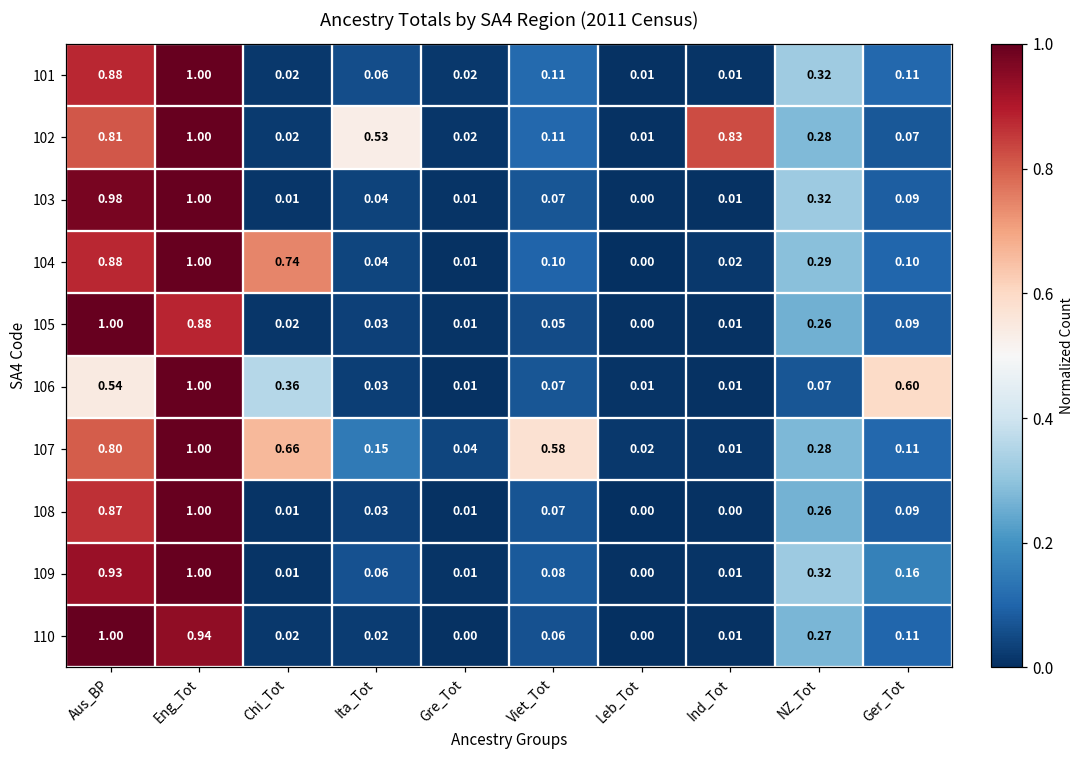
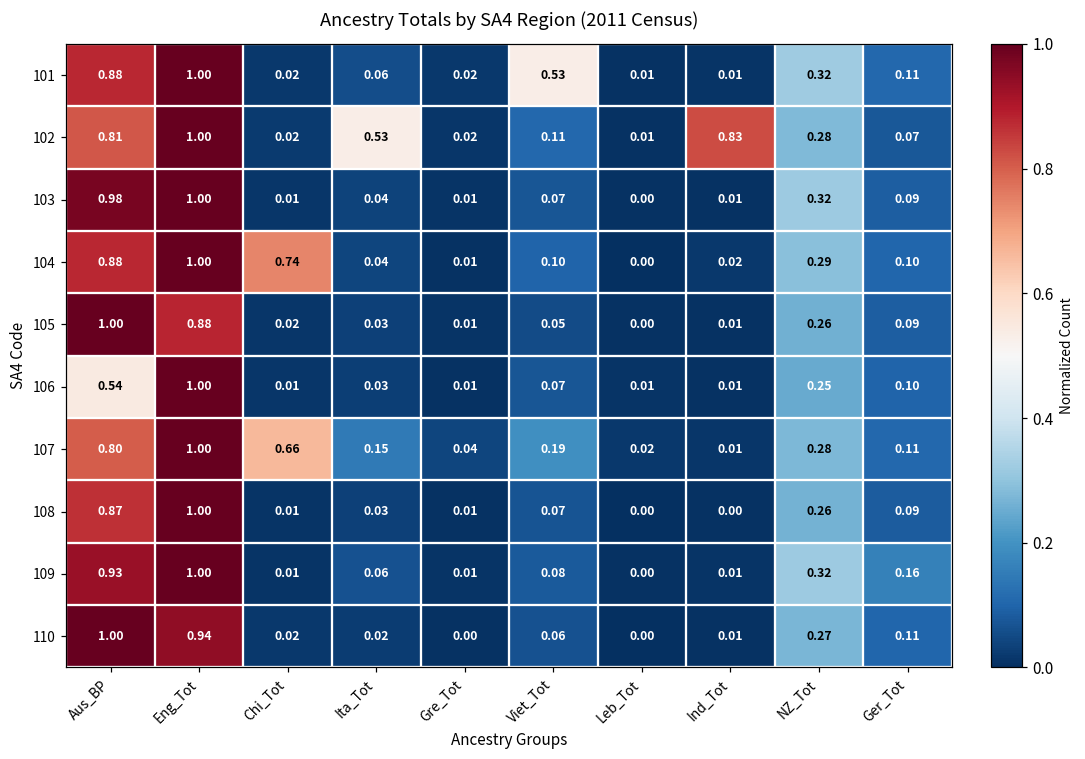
  {
    "101": {
      "Aus_BP": 0.88,
      "Eng_Tot": 1.00,
      "Chi_Tot": 0.02,
      "Ita_Tot": 0.06,
      "Gre_Tot": 0.02,
-     "Viet_Tot": 0.11,
+     "Viet_Tot": 0.53,
      "Leb_Tot": 0.01,
      "Ind_Tot": 0.01,
      "NZ_Tot": 0.32,
      "Ger_Tot": 0.11
    },
    "102": {
      "Aus_BP": 0.81,
      "Eng_Tot": 1.00,
      "Chi_Tot": 0.02,
      "Ita_Tot": 0.53,
      "Gre_Tot": 0.02,
      "Viet_Tot": 0.11,
      "Leb_Tot": 0.01,
      "Ind_Tot": 0.83,
      "NZ_Tot": 0.28,
      "Ger_Tot": 0.07
    },
    "103": {
      "Aus_BP": 0.98,
      "Eng_Tot": 1.00,
      "Chi_Tot": 0.01,
      "Ita_Tot": 0.04,
      "Gre_Tot": 0.01,
      "Viet_Tot": 0.07,
      "Leb_Tot": 0.00,
      "Ind_Tot": 0.01,
      "NZ_Tot": 0.32,
      "Ger_Tot": 0.09
    },
    "104": {
      "Aus_BP": 0.88,
      "Eng_Tot": 1.00,
      "Chi_Tot": 0.74,
      "Ita_Tot": 0.04,
      "Gre_Tot": 0.01,
      "Viet_Tot": 0.10,
      "Leb_Tot": 0.00,
      "Ind_Tot": 0.02,
      "NZ_Tot": 0.29,
      "Ger_Tot": 0.10
    },
    "105": {
      "Aus_BP": 1.00,
      "Eng_Tot": 0.88,
      "Chi_Tot": 0.02,
      "Ita_Tot": 0.03,
      "Gre_Tot": 0.01,
      "Viet_Tot": 0.05,
      "Leb_Tot": 0.00,
      "Ind_Tot": 0.01,
      "NZ_Tot": 0.26,
      "Ger_Tot": 0.09
    },
    "106": {
      "Aus_BP": 0.54,
      "Eng_Tot": 1.00,
-     "Chi_Tot": 0.36,
+     "Chi_Tot": 0.01,
      "Ita_Tot": 0.03,
      "Gre_Tot": 0.01,
      "Viet_Tot": 0.07,
      "Leb_Tot": 0.01,
      "Ind_Tot": 0.01,
-     "NZ_Tot": 0.07,
-     "Ger_Tot": 0.60
+     "NZ_Tot": 0.25,
+     "Ger_Tot": 0.10
    },
    "107": {
      "Aus_BP": 0.80,
      "Eng_Tot": 1.00,
      "Chi_Tot": 0.66,
      "Ita_Tot": 0.15,
      "Gre_Tot": 0.04,
-     "Viet_Tot": 0.58,
+     "Viet_Tot": 0.19,
      "Leb_Tot": 0.02,
      "Ind_Tot": 0.01,
      "NZ_Tot": 0.28,
      "Ger_Tot": 0.11
    },
    "108": {
      "Aus_BP": 0.87,
      "Eng_Tot": 1.00,
      "Chi_Tot": 0.01,
      "Ita_Tot": 0.03,
      "Gre_Tot": 0.01,
      "Viet_Tot": 0.07,
      "Leb_Tot": 0.00,
      "Ind_Tot": 0.00,
      "NZ_Tot": 0.26,
      "Ger_Tot": 0.09
    },
    "109": {
      "Aus_BP": 0.93,
      "Eng_Tot": 1.00,
      "Chi_Tot": 0.01,
      "Ita_Tot": 0.06,
      "Gre_Tot": 0.01,
      "Viet_Tot": 0.08,
      "Leb_Tot": 0.00,
      "Ind_Tot": 0.01,
      "NZ_Tot": 0.32,
      "Ger_Tot": 0.16
    },
    "110": {
      "Aus_BP": 1.00,
      "Eng_Tot": 0.94,
      "Chi_Tot": 0.02,
      "Ita_Tot": 0.02,
      "Gre_Tot": 0.00,
      "Viet_Tot": 0.06,
      "Leb_Tot": 0.00,
      "Ind_Tot": 0.01,
      "NZ_Tot": 0.27,
      "Ger_Tot": 0.11
    }
  }
